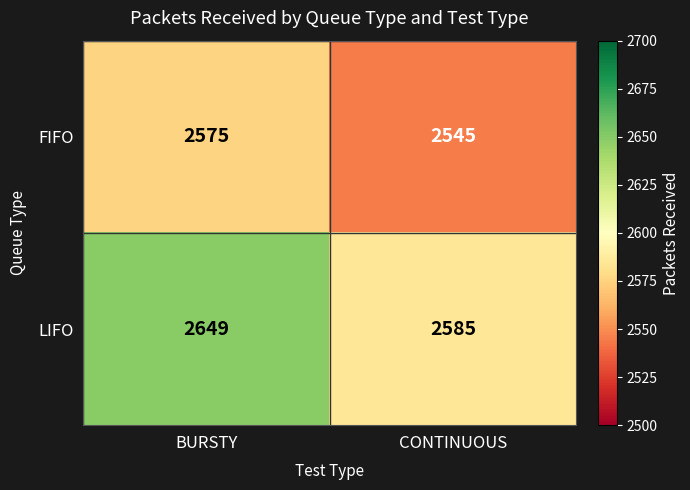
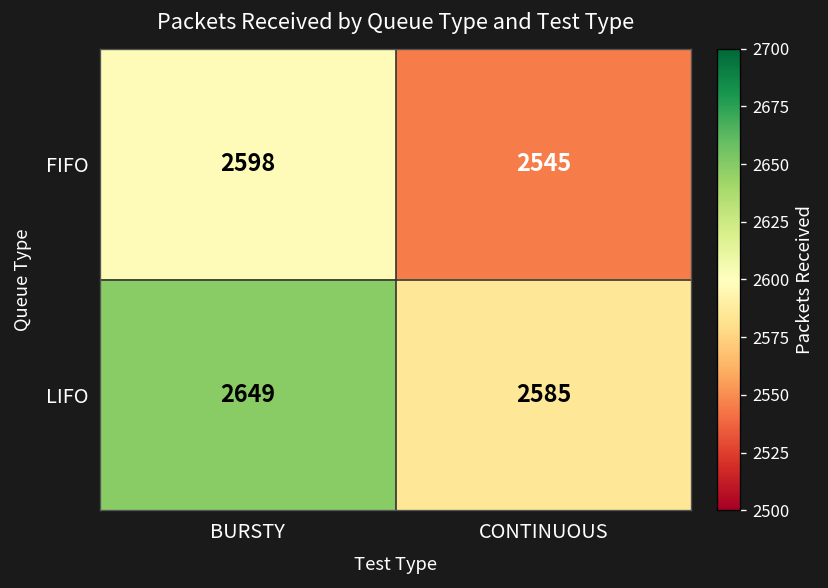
  {
    "FIFO": {
-     "BURSTY": 2575,
+     "BURSTY": 2598,
      "CONTINUOUS": 2545
    },
    "LIFO": {
      "BURSTY": 2649,
      "CONTINUOUS": 2585
    }
  }
